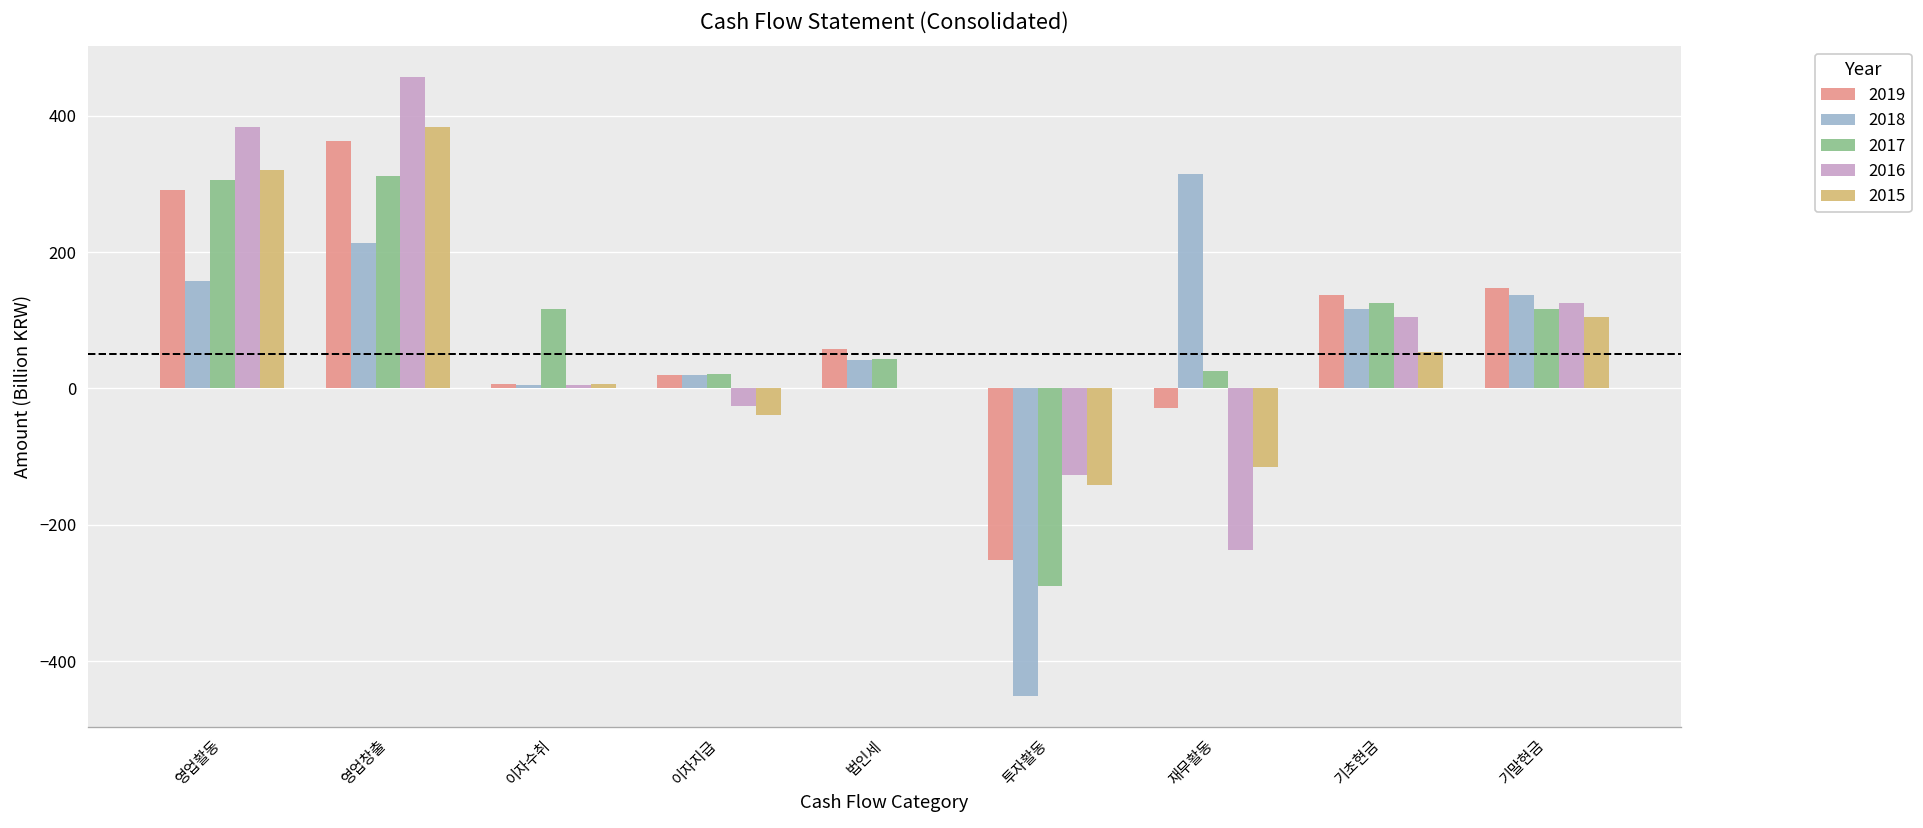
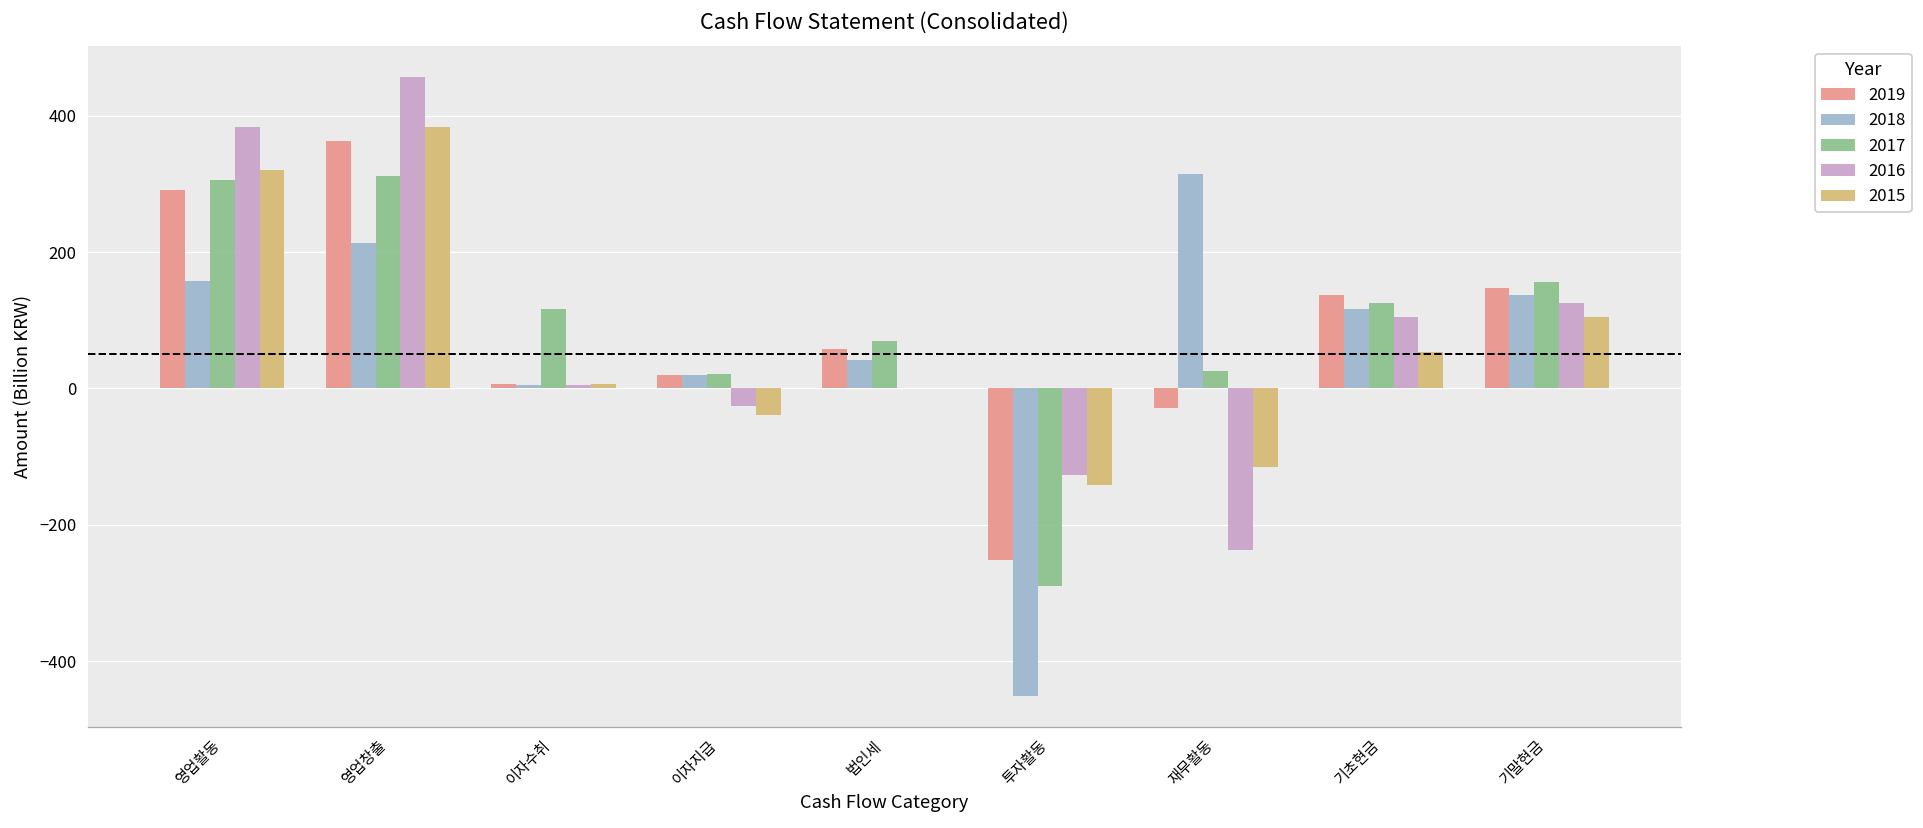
  {
    "2017": {
      "영업활동": 310,
      "영업창출": 310,
      "이자수취": 120,
      "이자지급": 20,
-     "법인세": 40,
+     "법인세": 70,
      "투자활동": -290,
      "재무활동": 30,
      "기초현금": 130,
-     "기말현금": 120
+     "기말현금": 160
    }
  }
